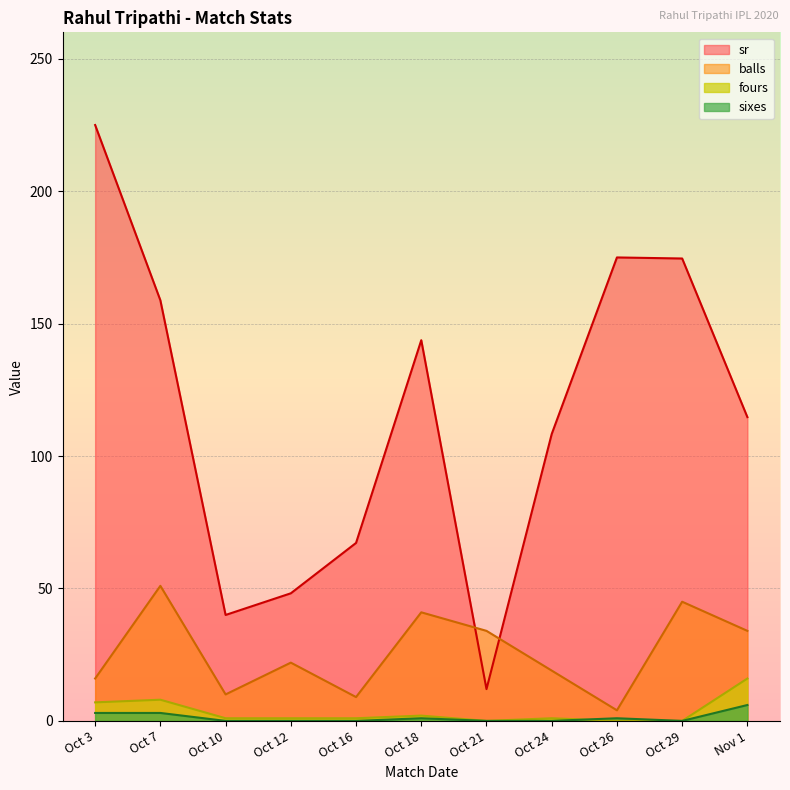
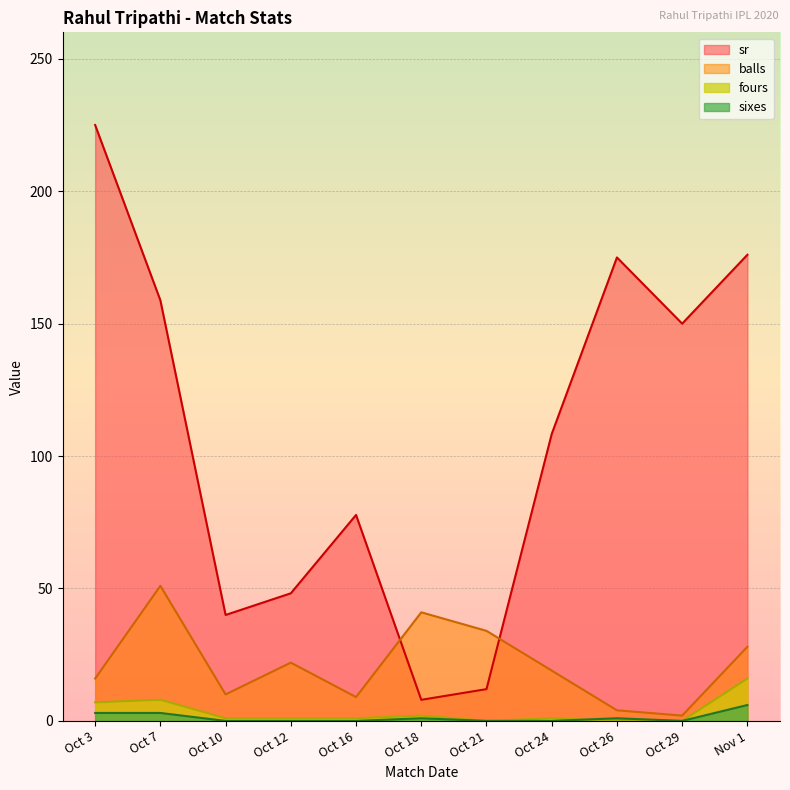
  {
    "sr": {
      "Oct 3": 225,
      "Oct 7": 159,
      "Oct 10": 40,
      "Oct 12": 48,
-     "Oct 16": 67,
-     "Oct 18": 144,
+     "Oct 16": 78,
+     "Oct 18": 8,
      "Oct 21": 12,
      "Oct 24": 108,
      "Oct 26": 175,
-     "Oct 29": 175,
-     "Nov 1": 115
+     "Oct 29": 150,
+     "Nov 1": 176
    },
    "balls": {
      "Oct 3": 16,
      "Oct 7": 51,
      "Oct 10": 10,
      "Oct 12": 22,
      "Oct 16": 9,
      "Oct 18": 41,
      "Oct 21": 34,
      "Oct 24": 19,
      "Oct 26": 4,
-     "Oct 29": 45,
-     "Nov 1": 34
+     "Oct 29": 2,
+     "Nov 1": 28
    },
    "fours": {
      "Oct 3": 7,
      "Oct 7": 8,
      "Oct 10": 1,
      "Oct 12": 1,
      "Oct 16": 1,
      "Oct 18": 2,
      "Oct 24": 1,
      "Oct 26": 0,
      "Nov 1": 16
    },
    "sixes": {
      "Oct 3": 3,
      "Oct 7": 3,
      "Oct 10": 0,
      "Oct 12": 0,
      "Oct 16": 0,
      "Oct 18": 1,
      "Oct 24": 0,
      "Oct 26": 1,
      "Nov 1": 6
    }
  }
